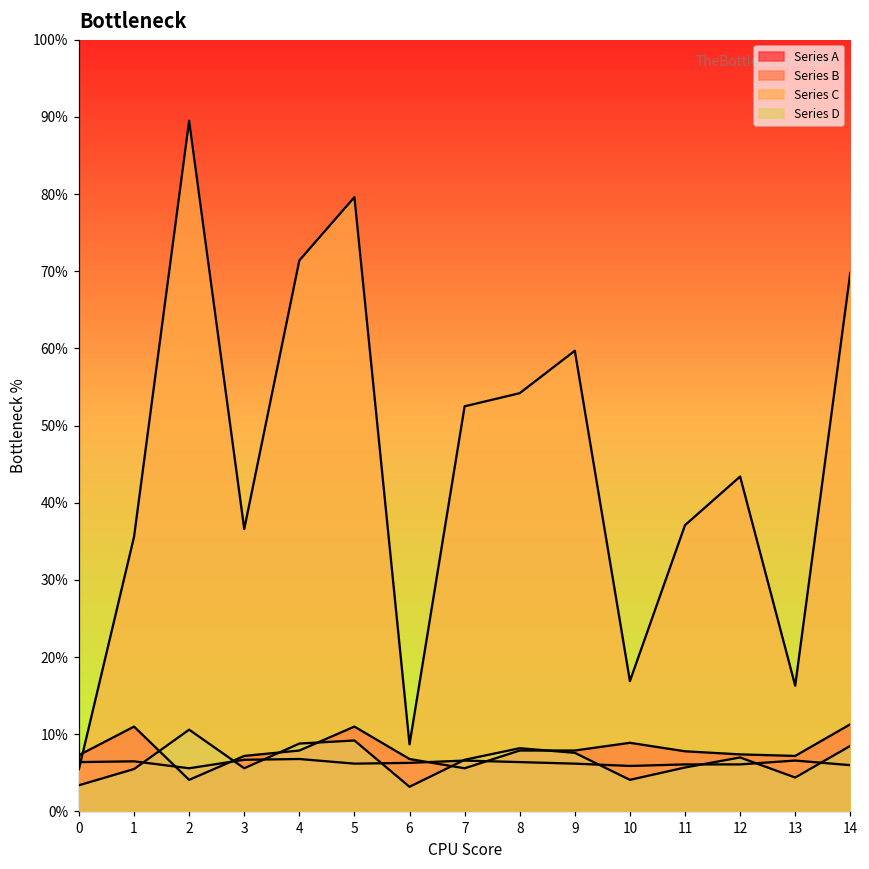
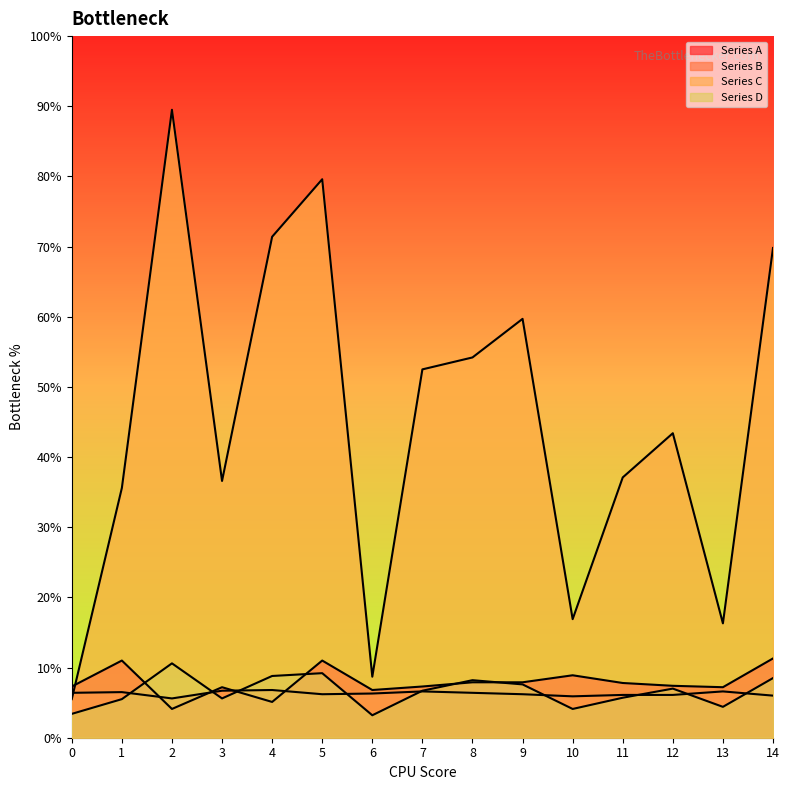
  {
    "Series A": {
      "0": "7%",
      "1": "11%",
      "2": "4%",
      "3": "7%",
-     "4": "8%",
+     "4": "5%",
      "5": "11%",
      "6": "7%",
-     "7": "6%",
+     "7": "7%",
      "10": "9%",
      "11": "8%",
      "12": "7%",
      "13": "7%",
      "14": "11%"
    }
  }
